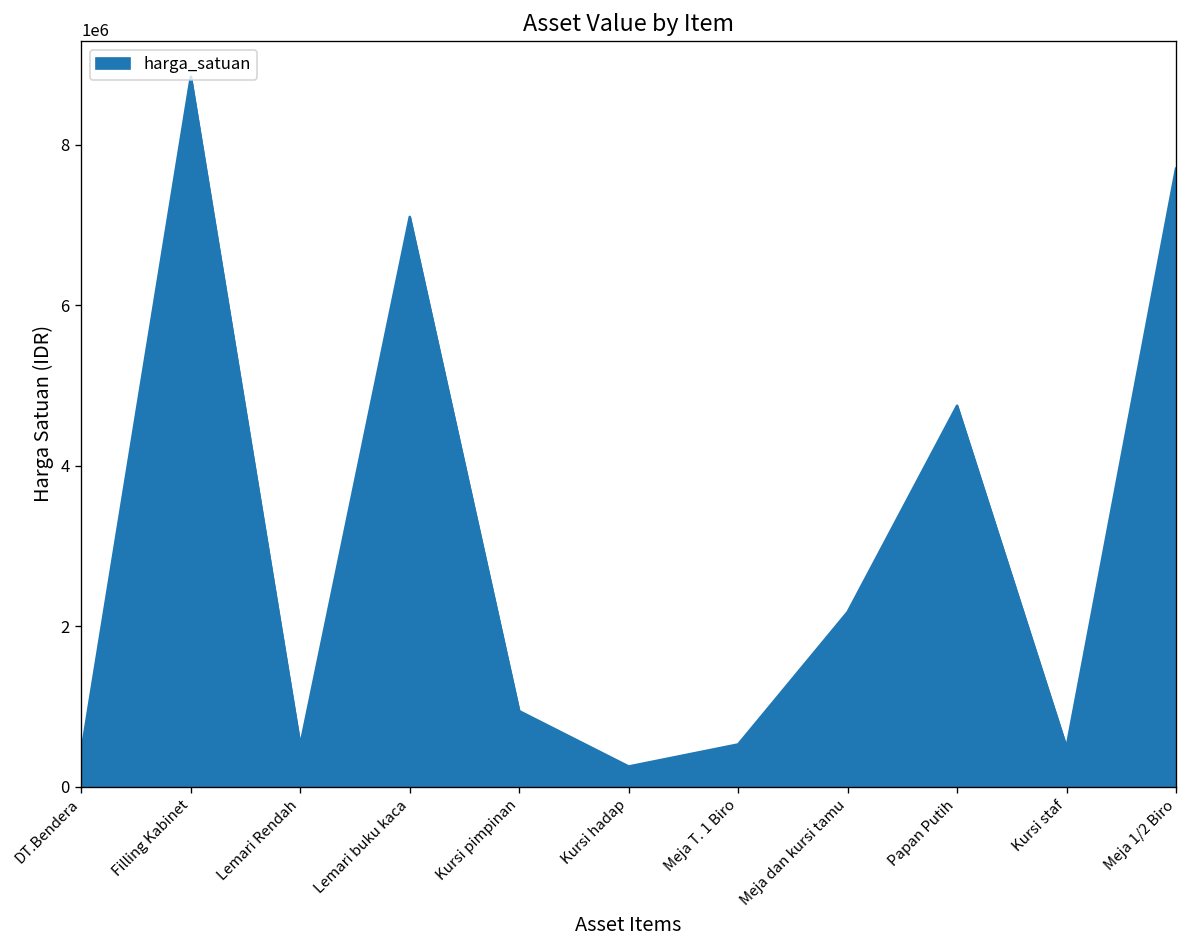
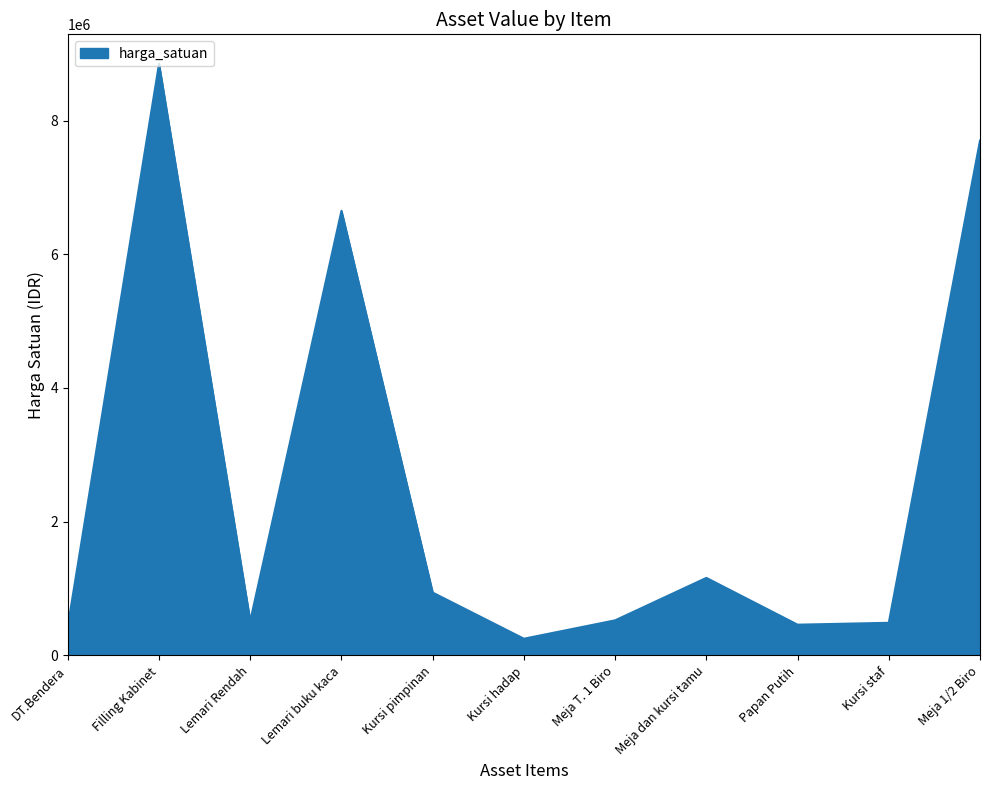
  {
    "DT.Bendera": 400000,
    "Lemari Rendah": 500000,
-   "Lemari buku kaca": 7100000,
+   "Lemari buku kaca": 6600000,
    "Kursi pimpinan": 900000,
    "Kursi hadap": 300000,
    "Meja T. 1 Biro": 500000,
-   "Meja dan kursi tamu": 2200000,
-   "Papan Putih": 4700000,
+   "Meja dan kursi tamu": 1200000,
+   "Papan Putih": 500000,
    "Kursi staf": 500000,
    "Meja 1/2 Biro": 7700000
  }
